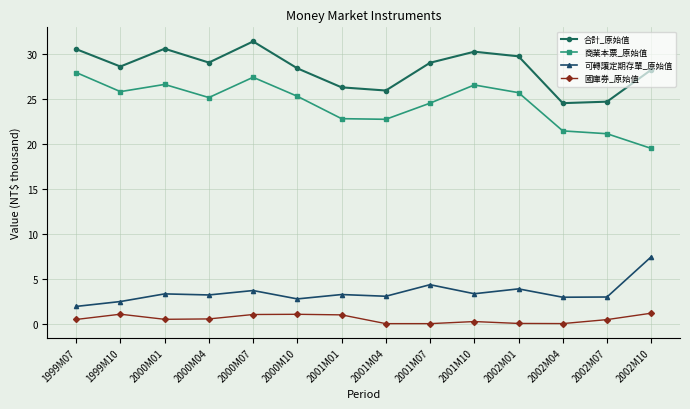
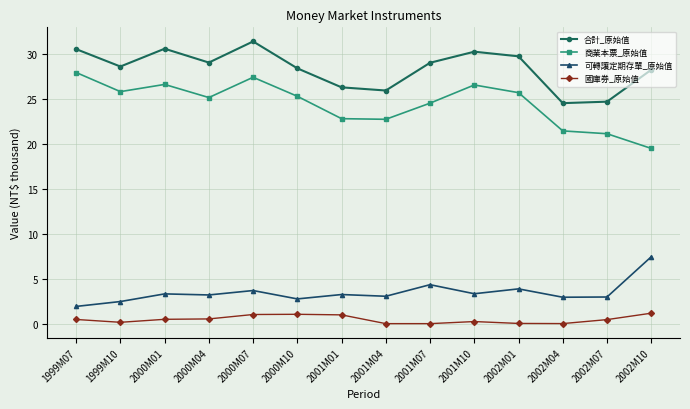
  {
    "國庫券_原始值": {
      "1999M07": 1,
-     "1999M10": 1,
+     "1999M10": 0,
      "2000M01": 1,
      "2000M04": 1,
      "2000M07": 1,
      "2000M10": 1,
      "2001M01": 1,
      "2001M04": 0,
      "2001M07": 0,
      "2001M10": 0,
      "2002M01": 0,
      "2002M04": 0,
      "2002M07": 1,
      "2002M10": 1
    }
  }
